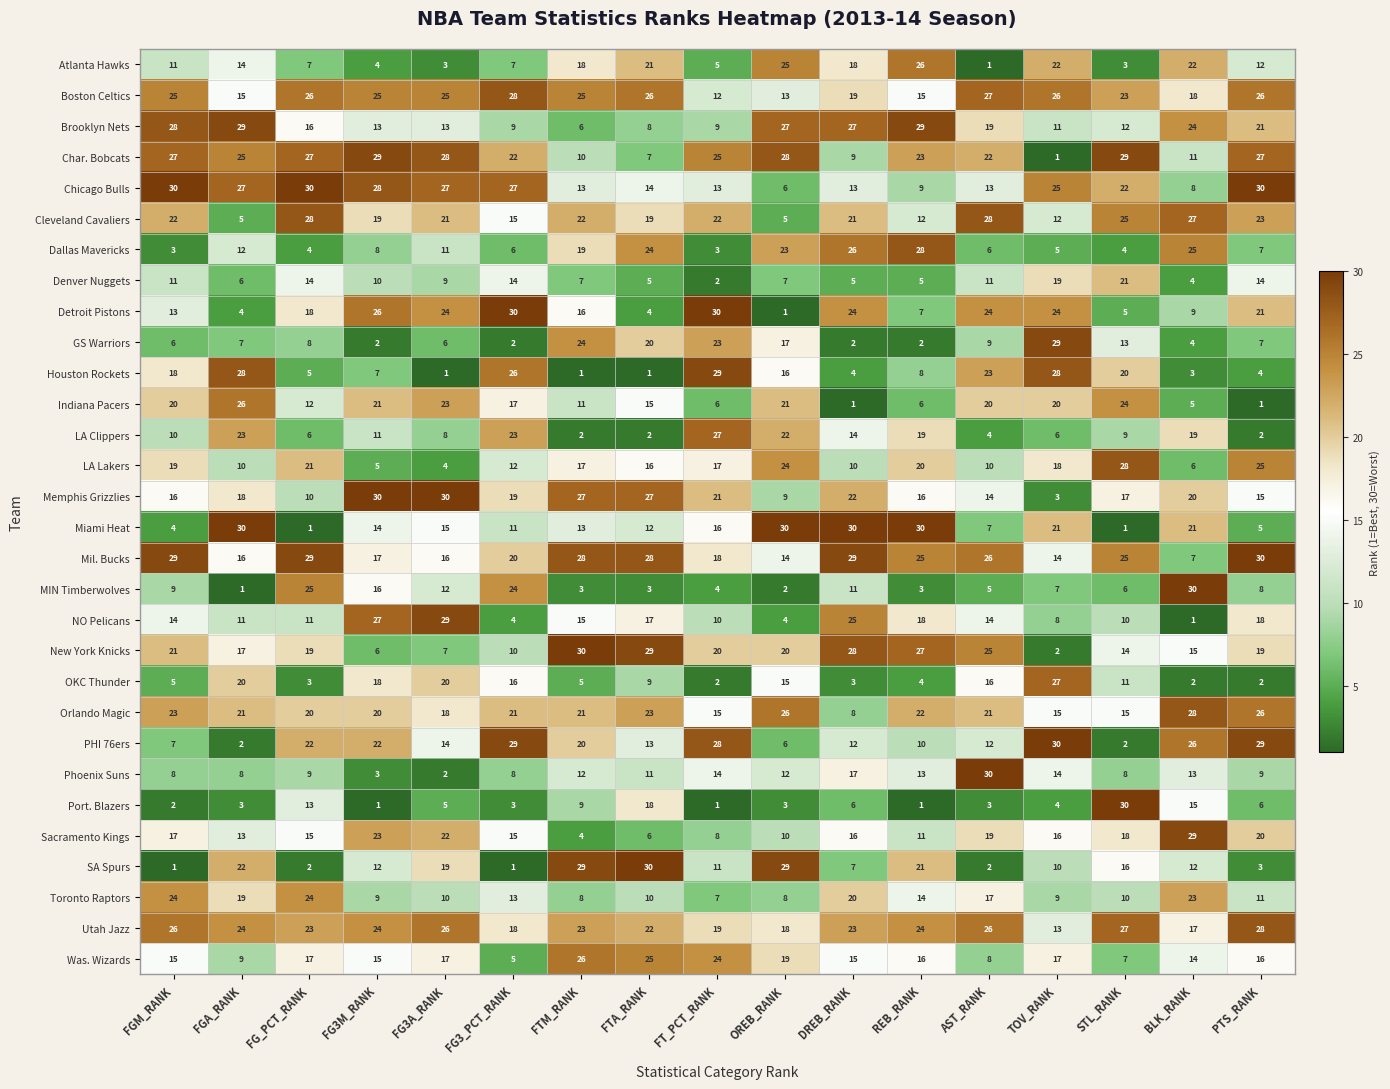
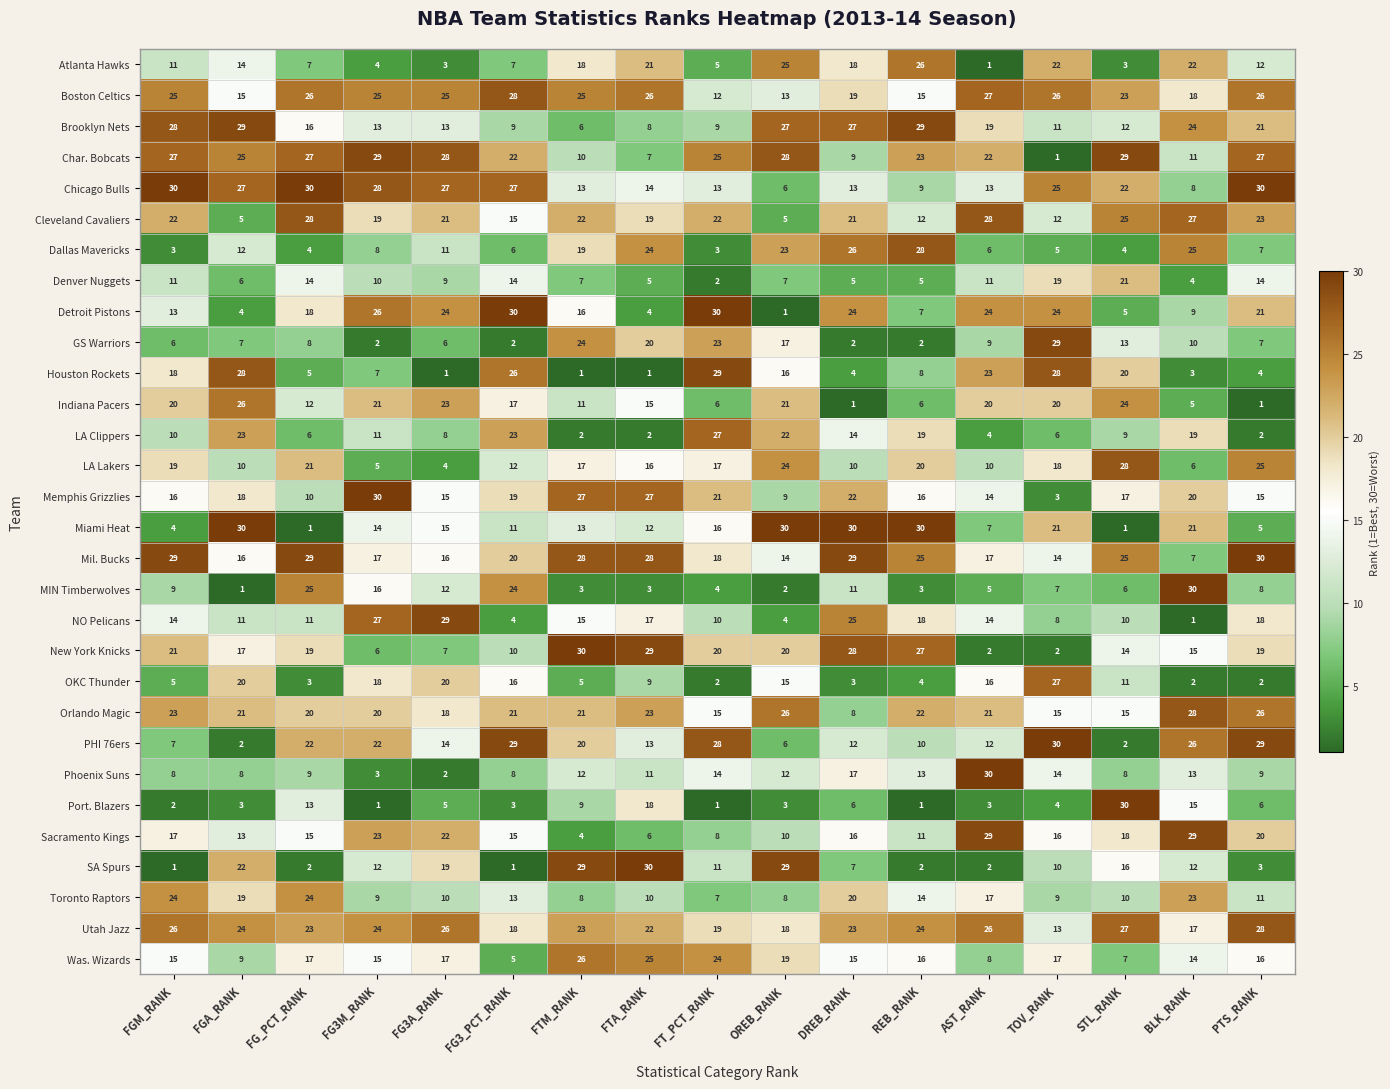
  {
    "GS Warriors": {
      "FGM_RANK": 6,
      "FGA_RANK": 7,
      "FG_PCT_RANK": 8,
      "FG3M_RANK": 2,
      "FG3A_RANK": 6,
      "FG3_PCT_RANK": 2,
      "FTM_RANK": 24,
      "FTA_RANK": 20,
      "FT_PCT_RANK": 23,
      "OREB_RANK": 17,
      "DREB_RANK": 2,
      "REB_RANK": 2,
      "AST_RANK": 9,
      "TOV_RANK": 29,
      "STL_RANK": 13,
-     "BLK_RANK": 4,
+     "BLK_RANK": 10,
      "PTS_RANK": 7
    },
    "Memphis Grizzlies": {
      "FGM_RANK": 16,
      "FGA_RANK": 18,
      "FG_PCT_RANK": 10,
      "FG3M_RANK": 30,
-     "FG3A_RANK": 30,
+     "FG3A_RANK": 15,
      "FG3_PCT_RANK": 19,
      "FTM_RANK": 27,
      "FTA_RANK": 27,
      "FT_PCT_RANK": 21,
      "OREB_RANK": 9,
      "DREB_RANK": 22,
      "REB_RANK": 16,
      "AST_RANK": 14,
      "TOV_RANK": 3,
      "STL_RANK": 17,
      "BLK_RANK": 20,
      "PTS_RANK": 15
    },
    "Mil. Bucks": {
      "FGM_RANK": 29,
      "FGA_RANK": 16,
      "FG_PCT_RANK": 29,
      "FG3M_RANK": 17,
      "FG3A_RANK": 16,
      "FG3_PCT_RANK": 20,
      "FTM_RANK": 28,
      "FTA_RANK": 28,
      "FT_PCT_RANK": 18,
      "OREB_RANK": 14,
      "DREB_RANK": 29,
      "REB_RANK": 25,
-     "AST_RANK": 26,
+     "AST_RANK": 17,
      "TOV_RANK": 14,
      "STL_RANK": 25,
      "BLK_RANK": 7,
      "PTS_RANK": 30
    },
    "New York Knicks": {
      "FGM_RANK": 21,
      "FGA_RANK": 17,
      "FG_PCT_RANK": 19,
      "FG3M_RANK": 6,
      "FG3A_RANK": 7,
      "FG3_PCT_RANK": 10,
      "FTM_RANK": 30,
      "FTA_RANK": 29,
      "FT_PCT_RANK": 20,
      "OREB_RANK": 20,
      "DREB_RANK": 28,
      "REB_RANK": 27,
-     "AST_RANK": 25,
+     "AST_RANK": 2,
      "TOV_RANK": 2,
      "STL_RANK": 14,
      "BLK_RANK": 15,
      "PTS_RANK": 19
    },
    "Sacramento Kings": {
      "FGM_RANK": 17,
      "FGA_RANK": 13,
      "FG_PCT_RANK": 15,
      "FG3M_RANK": 23,
      "FG3A_RANK": 22,
      "FG3_PCT_RANK": 15,
      "FTM_RANK": 4,
      "FTA_RANK": 6,
      "FT_PCT_RANK": 8,
      "OREB_RANK": 10,
      "DREB_RANK": 16,
      "REB_RANK": 11,
-     "AST_RANK": 19,
+     "AST_RANK": 29,
      "TOV_RANK": 16,
      "STL_RANK": 18,
      "BLK_RANK": 29,
      "PTS_RANK": 20
    },
    "SA Spurs": {
      "FGM_RANK": 1,
      "FGA_RANK": 22,
      "FG_PCT_RANK": 2,
      "FG3M_RANK": 12,
      "FG3A_RANK": 19,
      "FG3_PCT_RANK": 1,
      "FTM_RANK": 29,
      "FTA_RANK": 30,
      "FT_PCT_RANK": 11,
      "OREB_RANK": 29,
      "DREB_RANK": 7,
-     "REB_RANK": 21,
+     "REB_RANK": 2,
      "AST_RANK": 2,
      "TOV_RANK": 10,
      "STL_RANK": 16,
      "BLK_RANK": 12,
      "PTS_RANK": 3
    }
  }
